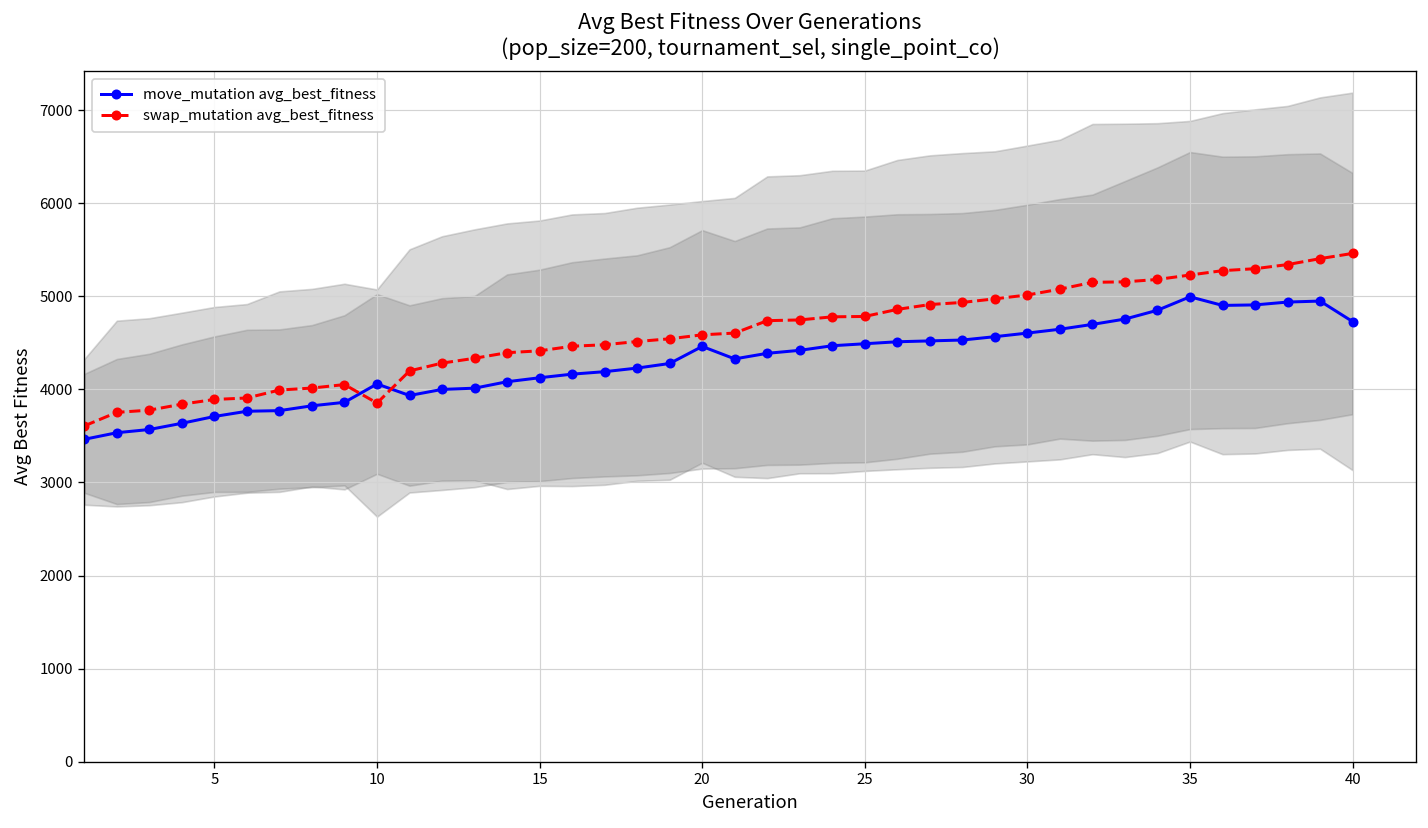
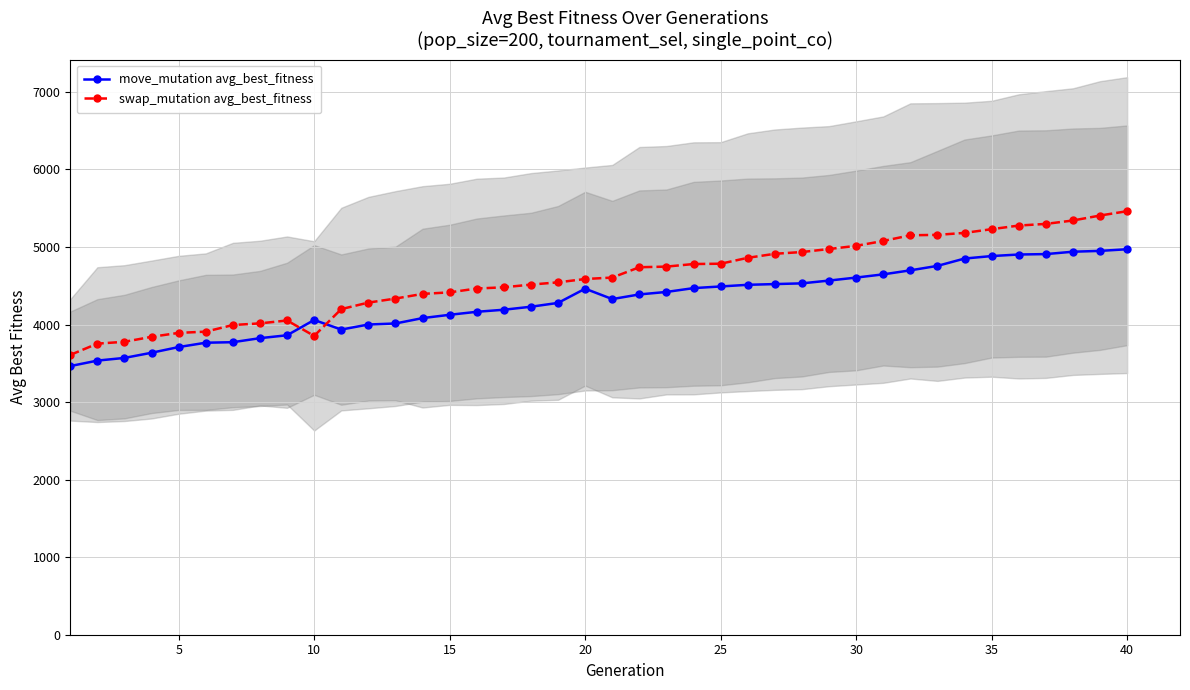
  {
    "move_mutation avg_best_fitness": {
      "5": 3700,
      "10": 4100,
      "15": 4100,
      "20": 4500,
      "25": 4500,
      "30": 4600,
-     "35": 5000,
-     "40": 4700
+     "35": 4900,
+     "40": 5000
    },
    "swap_mutation avg_best_fitness": {
      "5": 3900,
      "10": 3900,
      "15": 4400,
      "20": 4600,
      "25": 4800,
      "30": 5000,
      "35": 5200,
      "40": 5500
    }
  }
